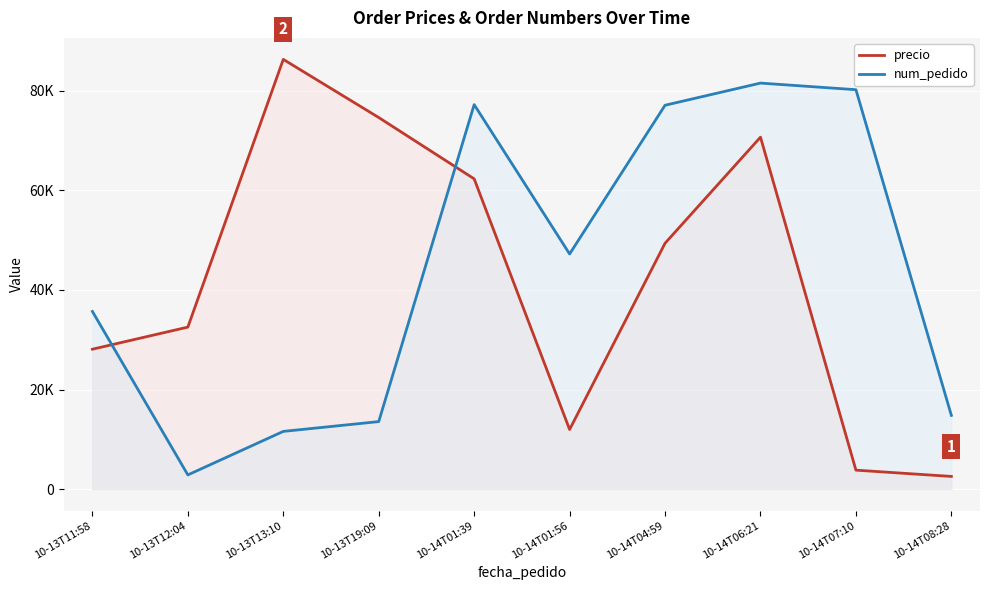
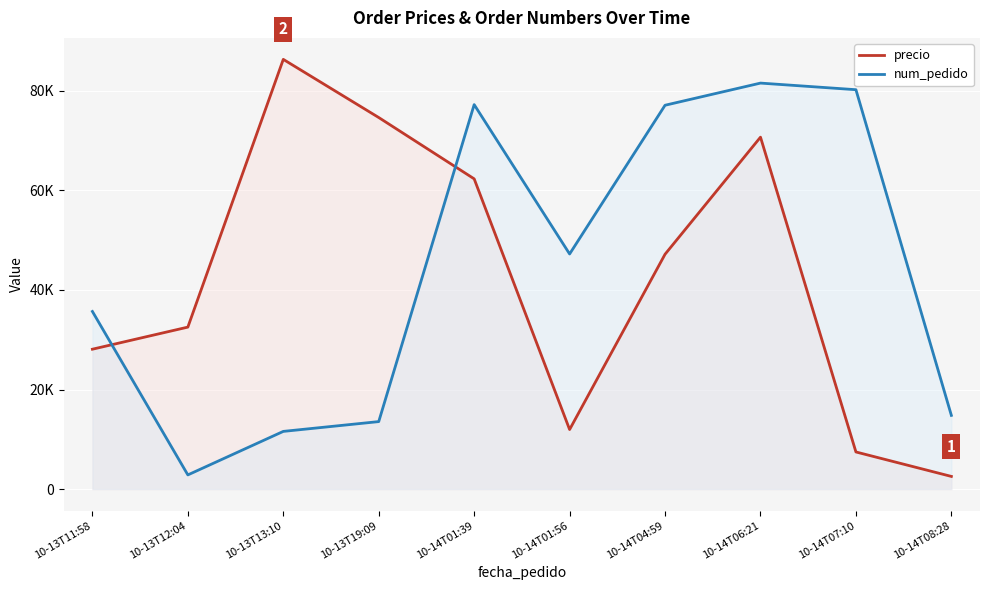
  {
    "precio": {
      "10-13T11:58": 28000,
      "10-13T12:04": 33000,
      "10-13T19:09": 75000,
      "10-14T01:39": 62000,
      "10-14T01:56": 12000,
-     "10-14T04:59": 49000,
+     "10-14T04:59": 47000,
      "10-14T06:21": 71000,
-     "10-14T07:10": 4000
+     "10-14T07:10": 7000
    },
    "num_pedido": {
      "10-13T11:58": 36000,
      "10-13T12:04": 3000,
      "10-13T13:10": 12000,
      "10-13T19:09": 14000,
      "10-14T01:39": 77000,
      "10-14T01:56": 47000,
      "10-14T04:59": 77000,
      "10-14T06:21": 82000,
      "10-14T07:10": 80000,
      "10-14T08:28": 15000
    }
  }
